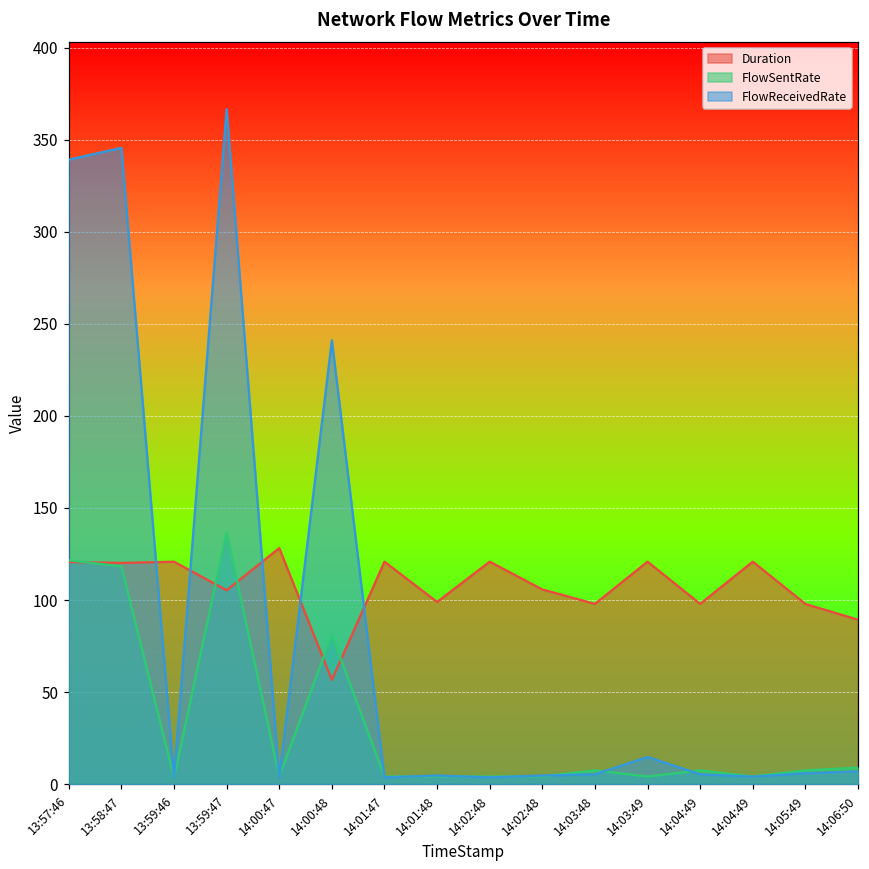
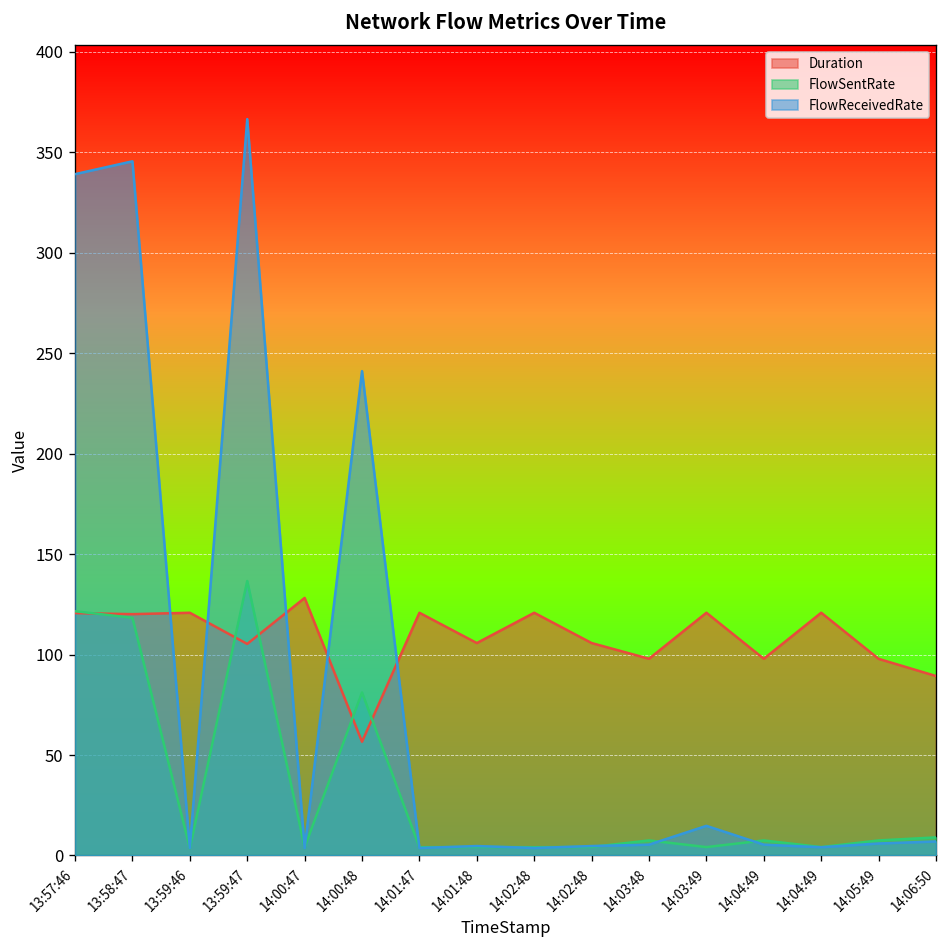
  {
    "Duration": {
      "13:58:47": 120,
      "13:59:46": 121,
      "13:59:47": 105,
      "14:00:47": 128,
      "14:00:48": 57,
      "14:01:47": 121,
-     "14:01:48": 99,
+     "14:01:48": 106,
      "14:03:48": 98,
      "14:03:49": 121,
      "14:05:49": 98,
      "14:06:50": 89
    },
    "FlowSentRate": {
      "13:58:47": 118,
      "13:59:47": 137,
      "14:00:48": 81,
      "14:03:48": 7,
      "14:03:49": 4,
      "14:06:50": 9
    },
    "FlowReceivedRate": {
      "13:57:46": 339,
      "13:58:47": 346,
      "13:59:47": 367,
      "14:00:48": 241,
      "14:03:48": 5,
      "14:03:49": 15,
      "14:06:50": 7
    }
  }
